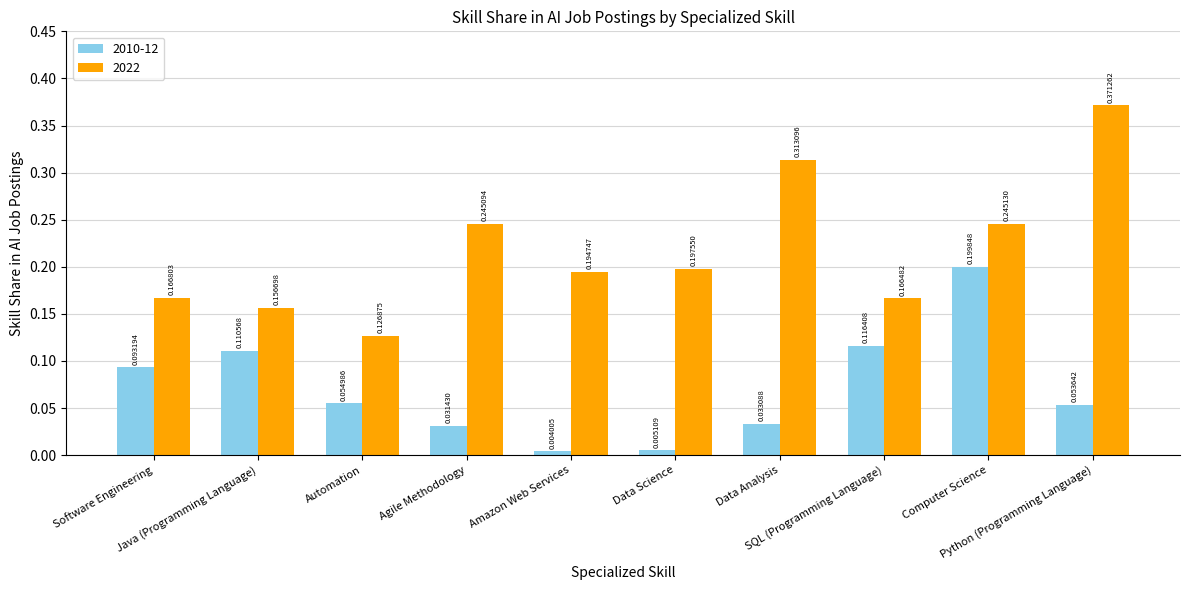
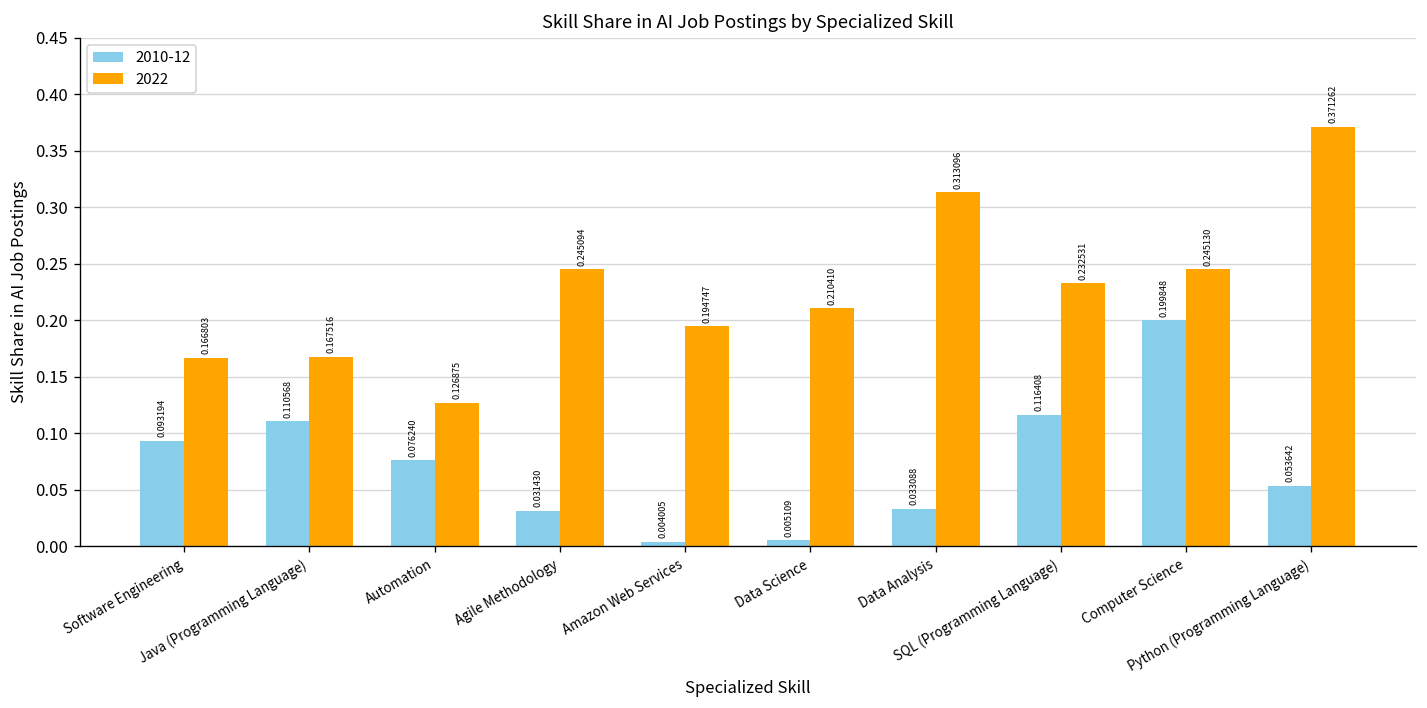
  {
    "2010-12": {
      "Software Engineering": 0.093194,
      "Java (Programming Language)": 0.110568,
-     "Automation": 0.054986,
+     "Automation": 0.076240,
      "Agile Methodology": 0.031430,
      "Amazon Web Services": 0.004005,
      "Data Science": 0.005109,
      "Data Analysis": 0.033088,
      "SQL (Programming Language)": 0.116408,
      "Computer Science": 0.199848,
      "Python (Programming Language)": 0.053642
    },
    "2022": {
      "Software Engineering": 0.166803,
-     "Java (Programming Language)": 0.156698,
+     "Java (Programming Language)": 0.167516,
      "Automation": 0.126875,
      "Agile Methodology": 0.245094,
      "Amazon Web Services": 0.194747,
-     "Data Science": 0.197550,
+     "Data Science": 0.210410,
      "Data Analysis": 0.313096,
-     "SQL (Programming Language)": 0.166482,
+     "SQL (Programming Language)": 0.232531,
      "Computer Science": 0.245130,
      "Python (Programming Language)": 0.371262
    }
  }
